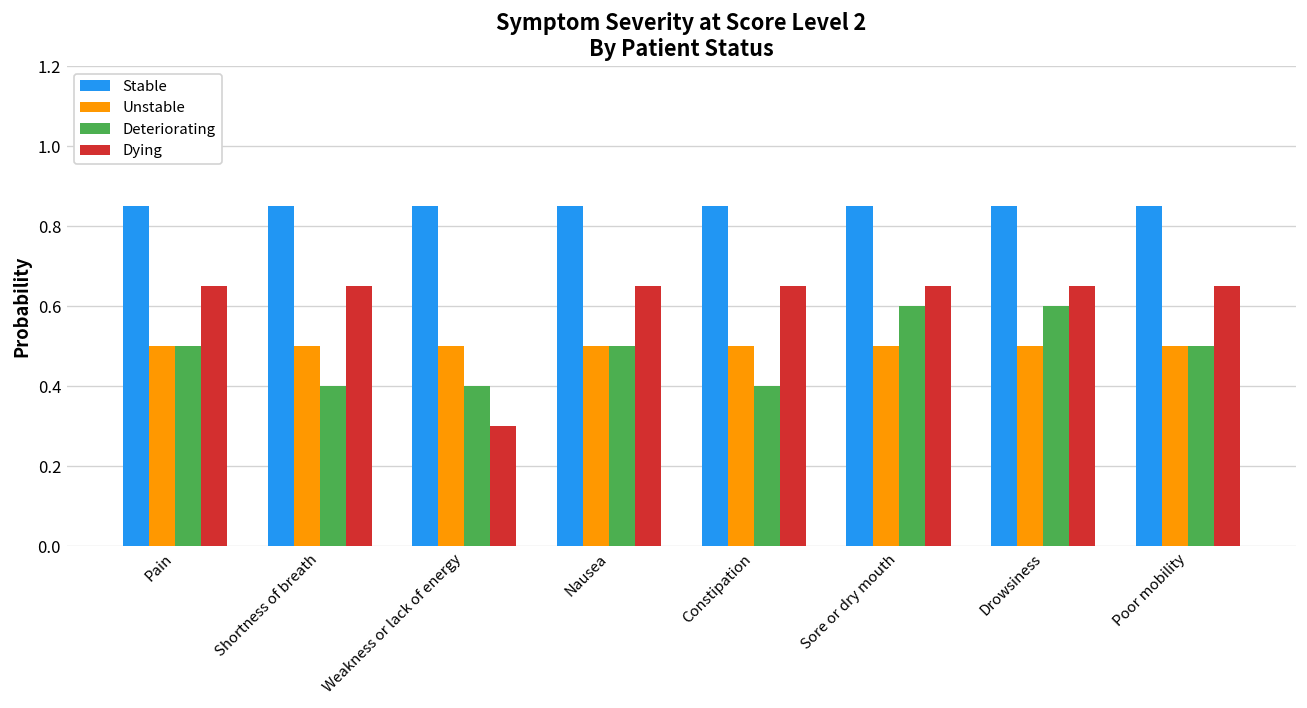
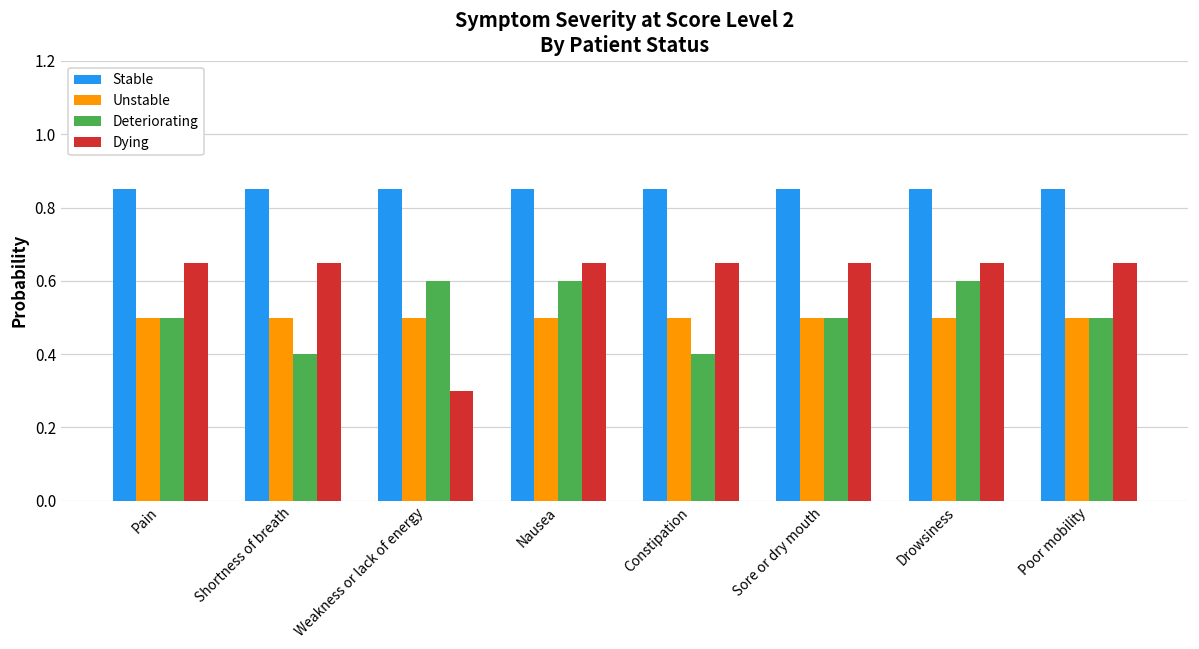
  {
    "Stable": {
      "Pain": 0.85,
      "Shortness of breath": 0.85,
      "Weakness or lack of energy": 0.85,
      "Nausea": 0.85,
      "Constipation": 0.85,
      "Sore or dry mouth": 0.85,
      "Drowsiness": 0.85,
      "Poor mobility": 0.85
    },
    "Unstable": {
      "Pain": 0.5,
      "Shortness of breath": 0.5,
      "Weakness or lack of energy": 0.5,
      "Nausea": 0.5,
      "Constipation": 0.5,
      "Sore or dry mouth": 0.5,
      "Drowsiness": 0.5,
      "Poor mobility": 0.5
    },
    "Deteriorating": {
      "Pain": 0.5,
      "Shortness of breath": 0.4,
-     "Weakness or lack of energy": 0.4,
-     "Nausea": 0.5,
+     "Weakness or lack of energy": 0.6,
+     "Nausea": 0.6,
      "Constipation": 0.4,
-     "Sore or dry mouth": 0.6,
+     "Sore or dry mouth": 0.5,
      "Drowsiness": 0.6,
      "Poor mobility": 0.5
    },
    "Dying": {
      "Pain": 0.65,
      "Shortness of breath": 0.65,
      "Weakness or lack of energy": 0.3,
      "Nausea": 0.65,
      "Constipation": 0.65,
      "Sore or dry mouth": 0.65,
      "Drowsiness": 0.65,
      "Poor mobility": 0.65
    }
  }
